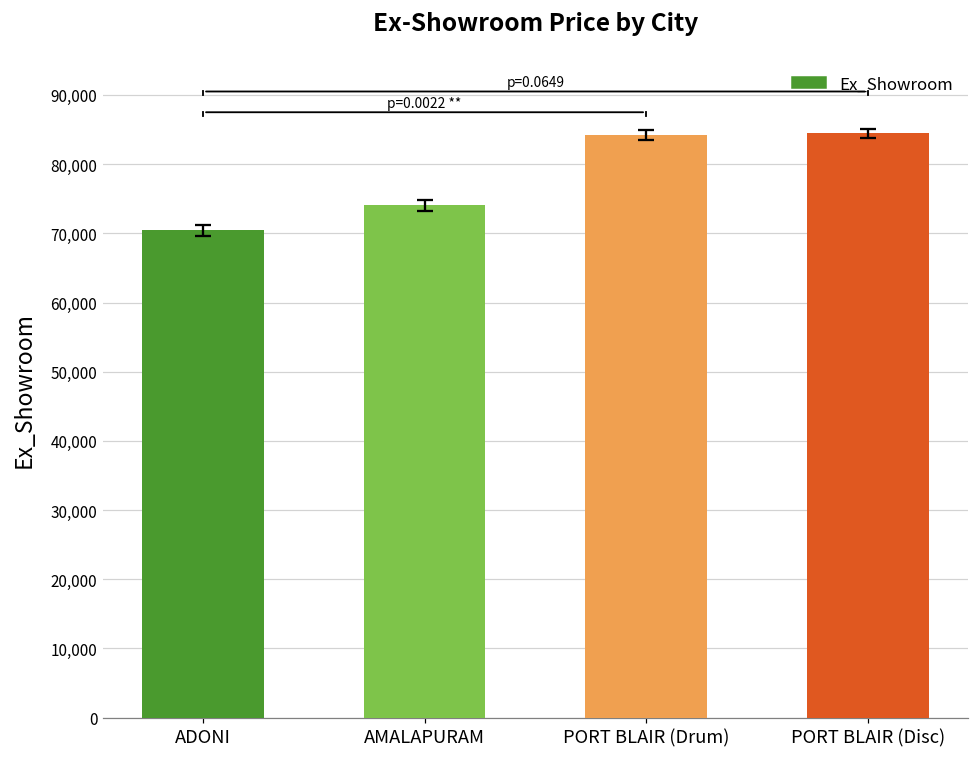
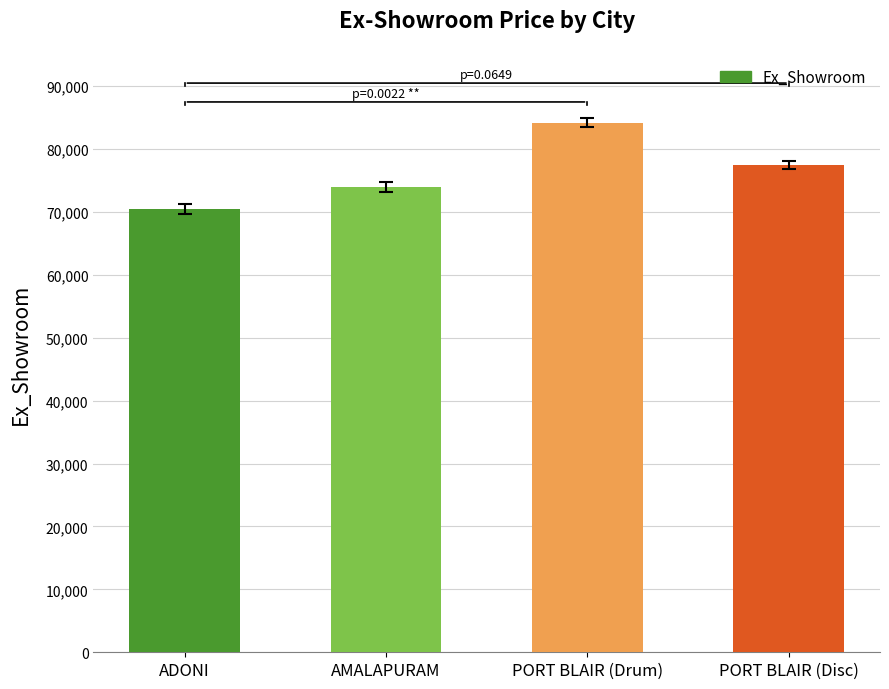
  {
    "Ex_Showroom": {
      "ADONI": "70,000",
      "AMALAPURAM": "74,000",
      "PORT BLAIR (Drum)": "84,000",
-     "PORT BLAIR (Disc)": "84,000"
+     "PORT BLAIR (Disc)": "77,000"
    }
  }
